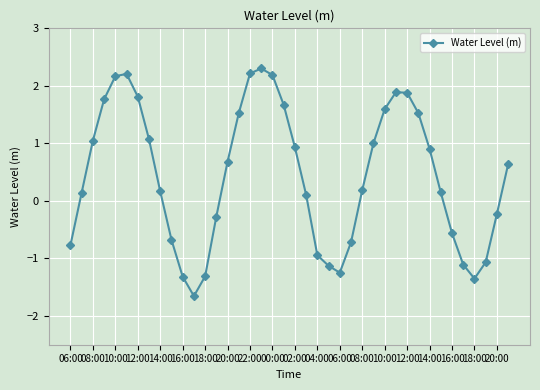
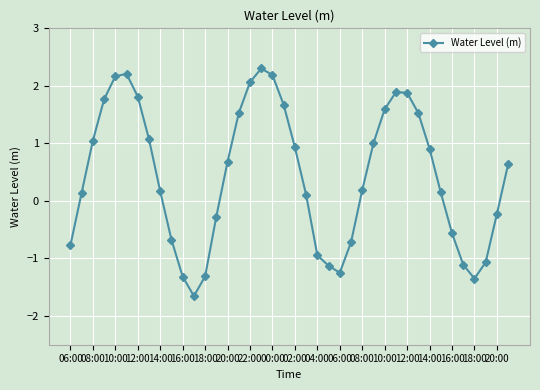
  {
-   "22:00": 2.2,
+   "22:00": 2.1,
    "00:00": 2.2,
    "02:00": 0.9,
    "04:00": -0.9
  }
